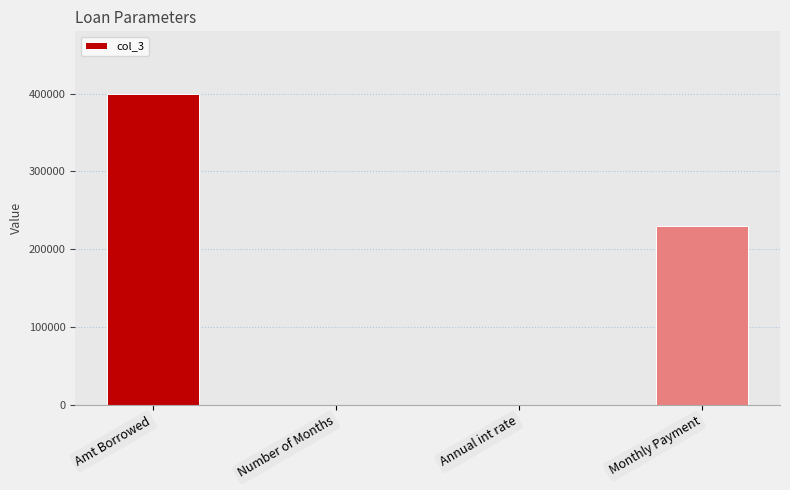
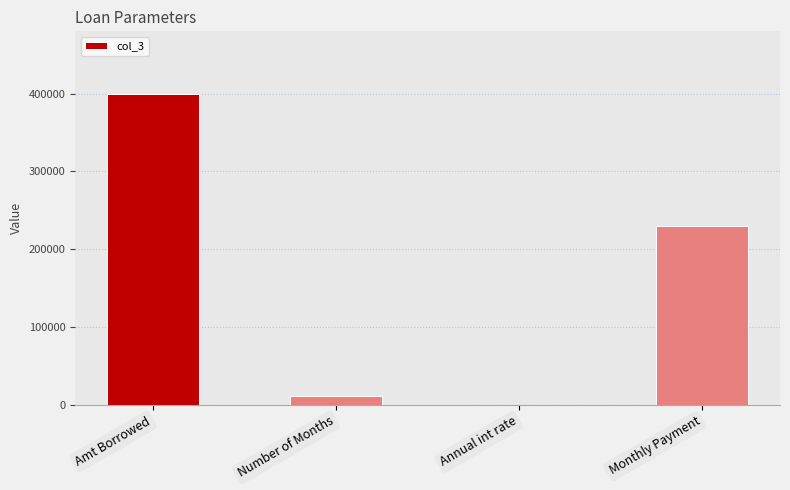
  {
    "Amt Borrowed": 400000,
-   "Number of Months": 0,
+   "Number of Months": 10000,
    "Monthly Payment": 230000
  }
